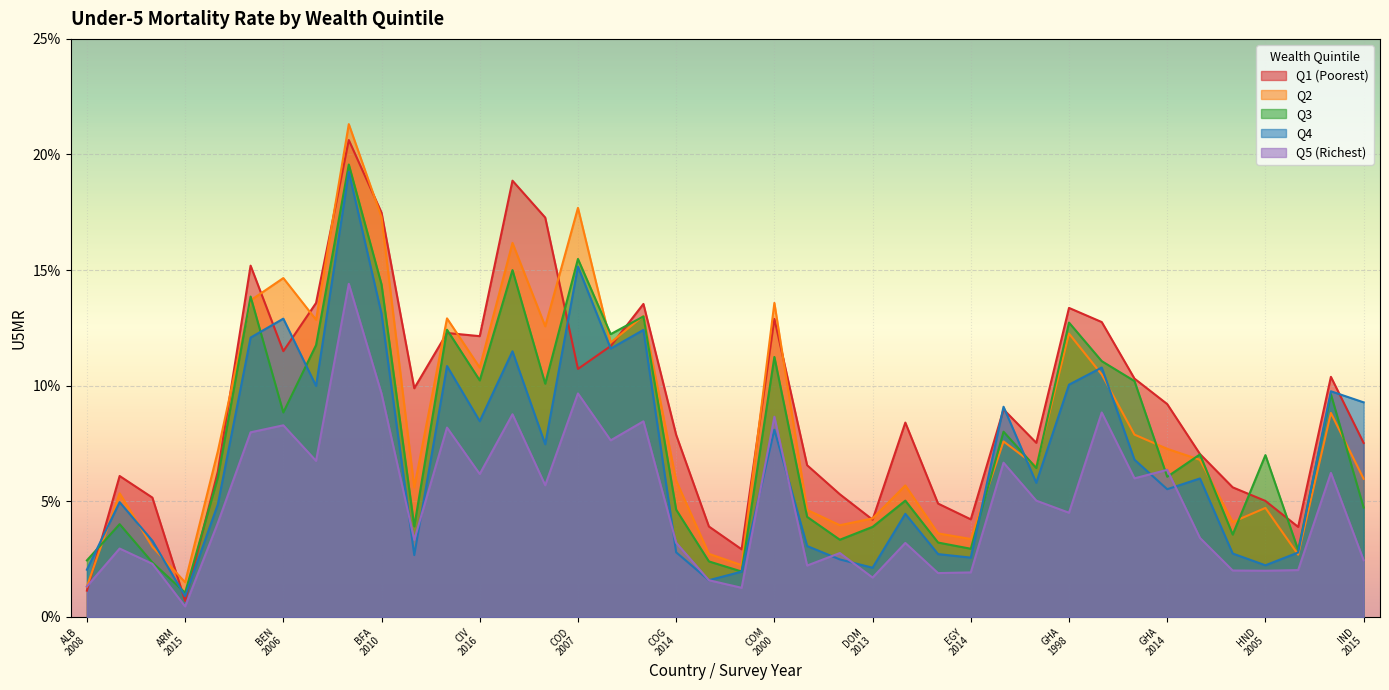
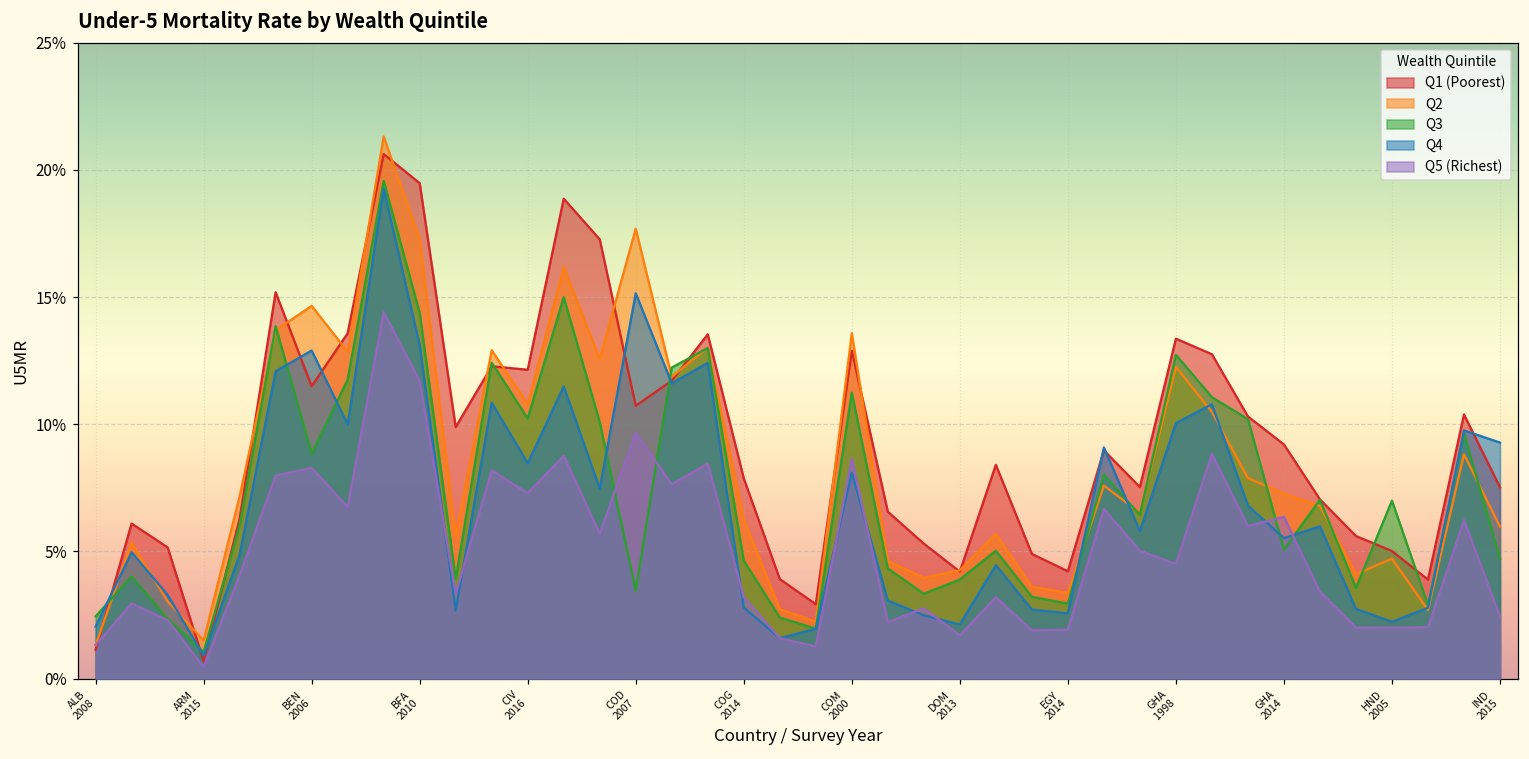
  {
    "Q1 (Poorest)": {
      "ALB 2008": "1.1%",
      "ARM 2015": "0.7%",
      "BEN 2006": "11.5%",
-     "BFA 2010": "17.5%",
+     "BFA 2010": "19.5%",
      "CIV 2016": "12.1%",
      "COD 2007": "10.7%",
      "COG 2014": "7.9%",
      "COM 2000": "12.9%",
      "EGY 2014": "4.2%",
      "GHA 1998": "13.4%",
      "GHA 2014": "9.2%",
      "HND 2005": "5.0%",
      "IND 2015": "7.5%"
    },
    "Q2": {
      "ARM 2015": "1.5%",
      "BEN 2006": "14.7%",
      "BFA 2010": "17.3%",
      "CIV 2016": "10.8%",
      "COD 2007": "17.7%",
-     "COG 2014": "5.9%",
+     "COG 2014": "6.2%",
      "COM 2000": "13.6%",
      "EGY 2014": "3.4%",
      "GHA 1998": "12.3%",
      "GHA 2014": "7.3%",
      "HND 2005": "4.7%",
      "IND 2015": "6.0%"
    },
    "Q3": {
      "ALB 2008": "2.4%",
      "ARM 2015": "1.0%",
      "BEN 2006": "8.8%",
      "BFA 2010": "14.4%",
      "CIV 2016": "10.2%",
-     "COD 2007": "15.5%",
+     "COD 2007": "3.5%",
      "COG 2014": "4.6%",
      "COM 2000": "11.2%",
      "DOM 2013": "3.9%",
      "EGY 2014": "2.9%",
      "GHA 1998": "12.7%",
-     "GHA 2014": "6.1%",
+     "GHA 2014": "5.1%",
      "HND 2005": "7.0%",
      "IND 2015": "4.7%"
    },
    "Q4": {
      "ALB 2008": "2.0%",
      "ARM 2015": "0.9%",
      "BEN 2006": "12.9%",
      "BFA 2010": "13.1%",
      "CIV 2016": "8.5%",
      "COD 2007": "15.1%",
      "COG 2014": "2.8%",
      "COM 2000": "8.1%",
      "DOM 2013": "2.1%",
      "EGY 2014": "2.6%",
      "GHA 1998": "10.0%",
      "GHA 2014": "5.5%",
      "HND 2005": "2.2%",
      "IND 2015": "9.3%"
    },
    "Q5 (Richest)": {
      "ARM 2015": "0.5%",
      "BEN 2006": "8.3%",
-     "BFA 2010": "9.7%",
-     "CIV 2016": "6.2%",
+     "BFA 2010": "11.7%",
+     "CIV 2016": "7.3%",
      "COD 2007": "9.7%",
      "COG 2014": "3.2%",
      "COM 2000": "8.7%",
      "DOM 2013": "1.7%",
      "EGY 2014": "1.9%",
      "GHA 1998": "4.5%",
      "GHA 2014": "6.4%",
      "HND 2005": "2.0%",
      "IND 2015": "2.4%"
    }
  }
